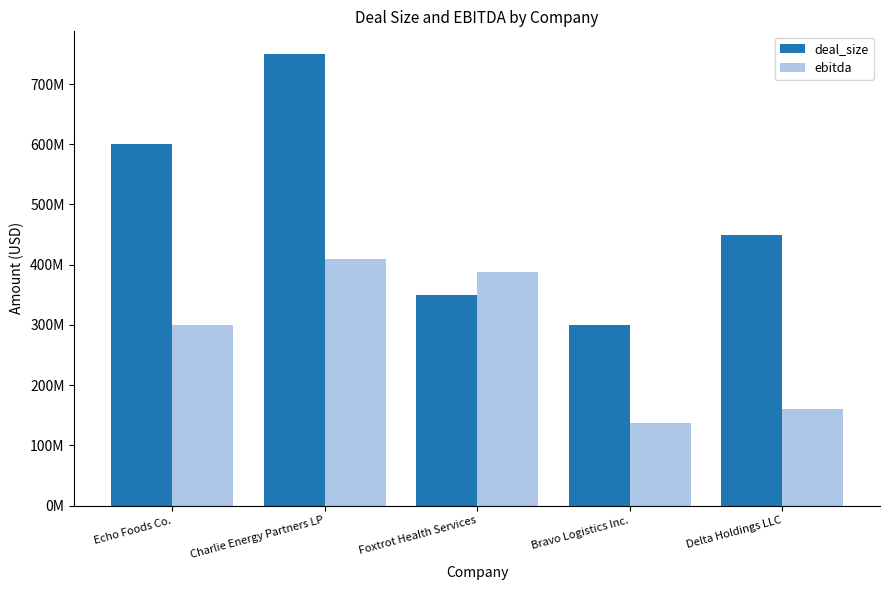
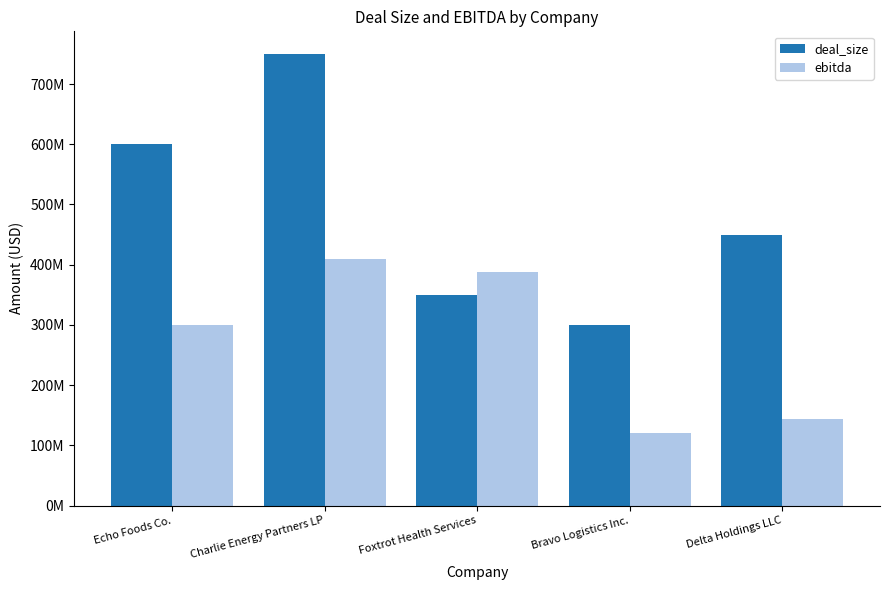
  {
    "deal_size": {
      "Echo Foods Co.": 600000000,
      "Charlie Energy Partners LP": 750000000,
      "Foxtrot Health Services": 350000000,
      "Bravo Logistics Inc.": 300000000,
      "Delta Holdings LLC": 450000000
    },
    "ebitda": {
      "Echo Foods Co.": 300000000,
      "Charlie Energy Partners LP": 410000000,
      "Foxtrot Health Services": 390000000,
-     "Bravo Logistics Inc.": 140000000,
-     "Delta Holdings LLC": 160000000
+     "Bravo Logistics Inc.": 120000000,
+     "Delta Holdings LLC": 140000000
    }
  }
